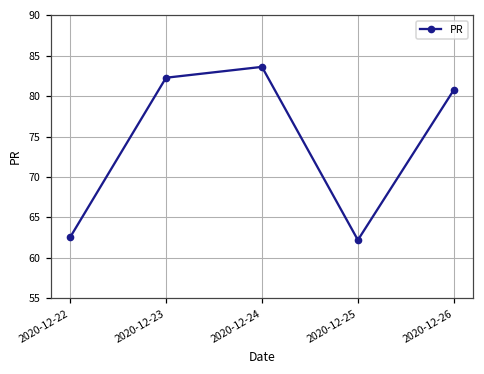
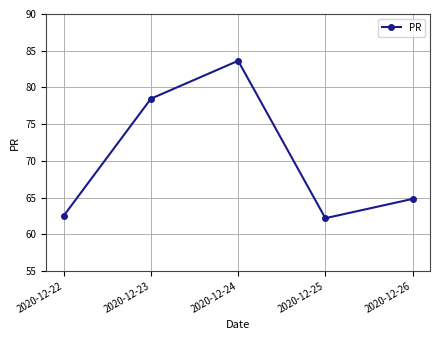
  {
    "2020-12-22": 63,
-   "2020-12-23": 82,
+   "2020-12-23": 78,
    "2020-12-24": 84,
    "2020-12-25": 62,
-   "2020-12-26": 81
+   "2020-12-26": 65
  }
